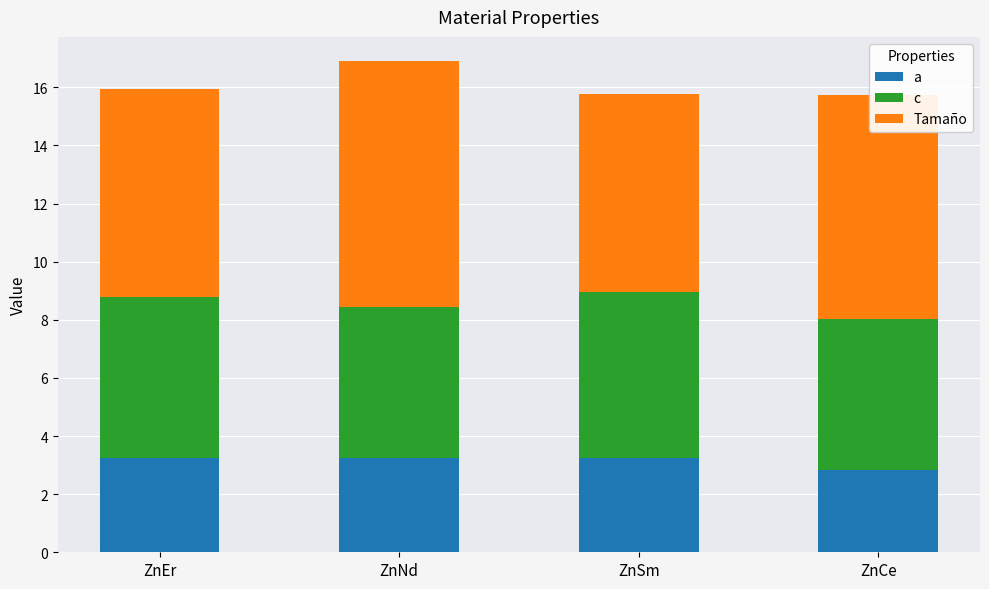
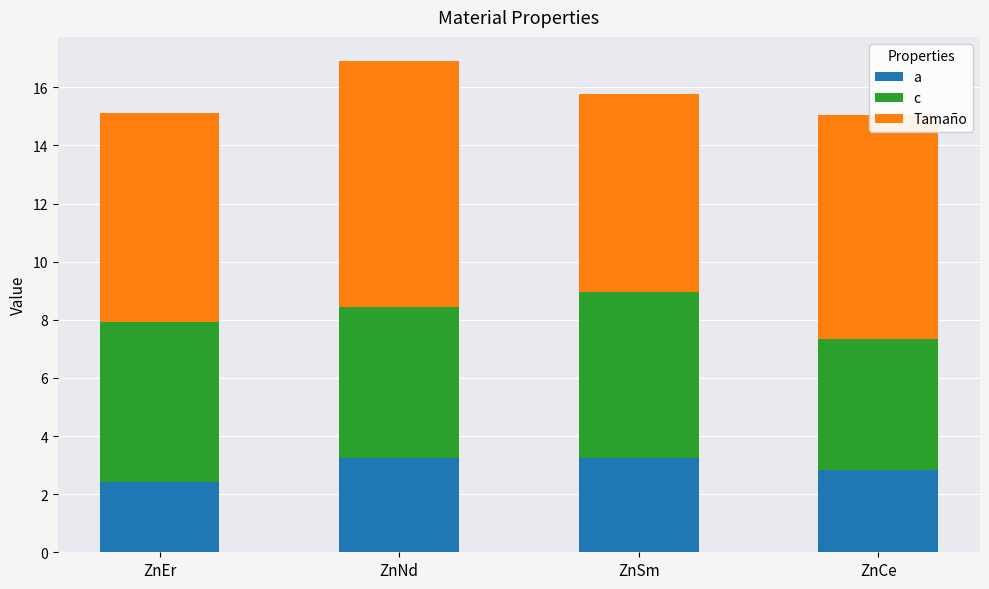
  {
    "a": {
-     "ZnEr": 3.3,
+     "ZnEr": 2.4,
      "ZnNd": 3.2,
      "ZnSm": 3.3,
      "ZnCe": 2.8
    },
    "c": {
      "ZnEr": 5.5,
      "ZnNd": 5.2,
      "ZnSm": 5.7,
-     "ZnCe": 5.2
+     "ZnCe": 4.5
    },
    "Tamaño": {
      "ZnEr": 7.2,
      "ZnNd": 8.4,
      "ZnSm": 6.8
    }
  }
